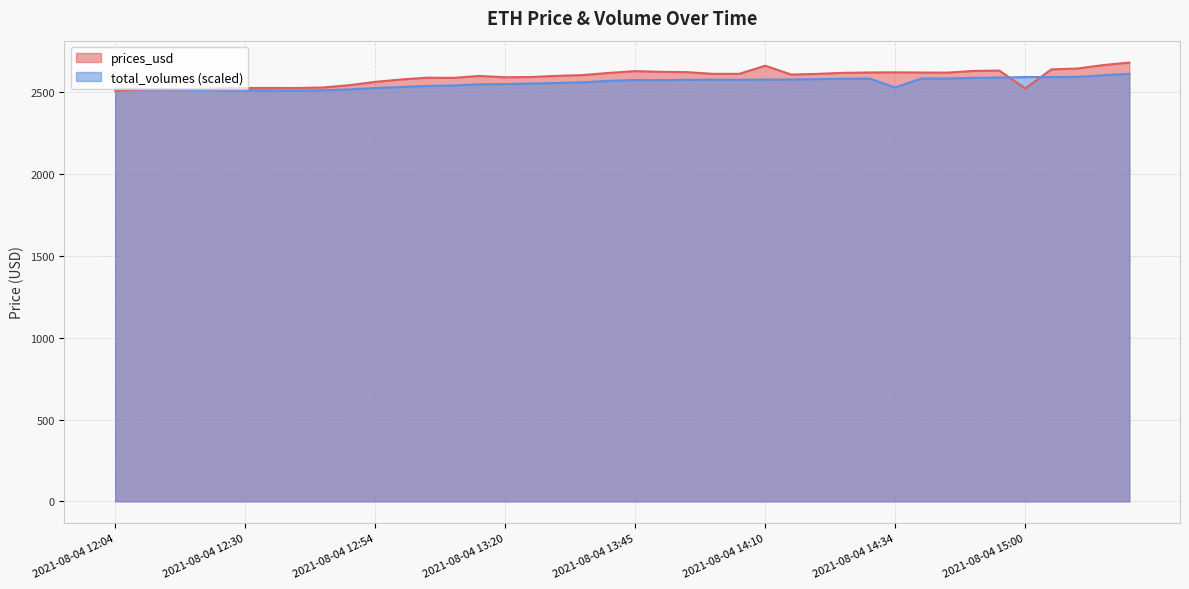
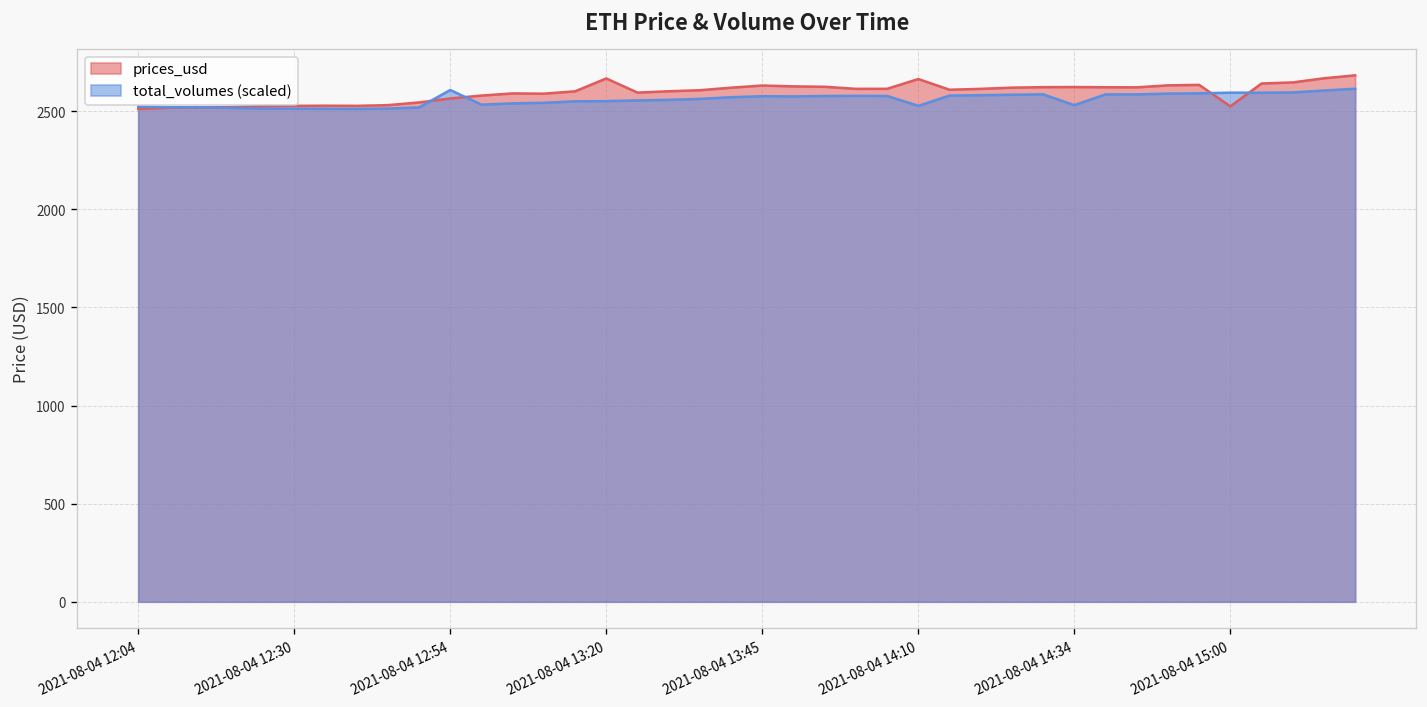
  {
    "prices_usd": {
      "2021-08-04 12:54": 2560,
-     "2021-08-04 13:20": 2590,
+     "2021-08-04 13:20": 2670,
      "2021-08-04 13:45": 2630,
      "2021-08-04 14:10": 2660,
      "2021-08-04 14:34": 2620,
      "2021-08-04 15:00": 2520
    },
    "total_volumes (scaled)": {
-     "2021-08-04 12:54": 2530,
+     "2021-08-04 12:54": 2610,
      "2021-08-04 13:20": 2550,
      "2021-08-04 13:45": 2580,
-     "2021-08-04 14:10": 2580,
+     "2021-08-04 14:10": 2530,
      "2021-08-04 14:34": 2530,
      "2021-08-04 15:00": 2590
    }
  }
